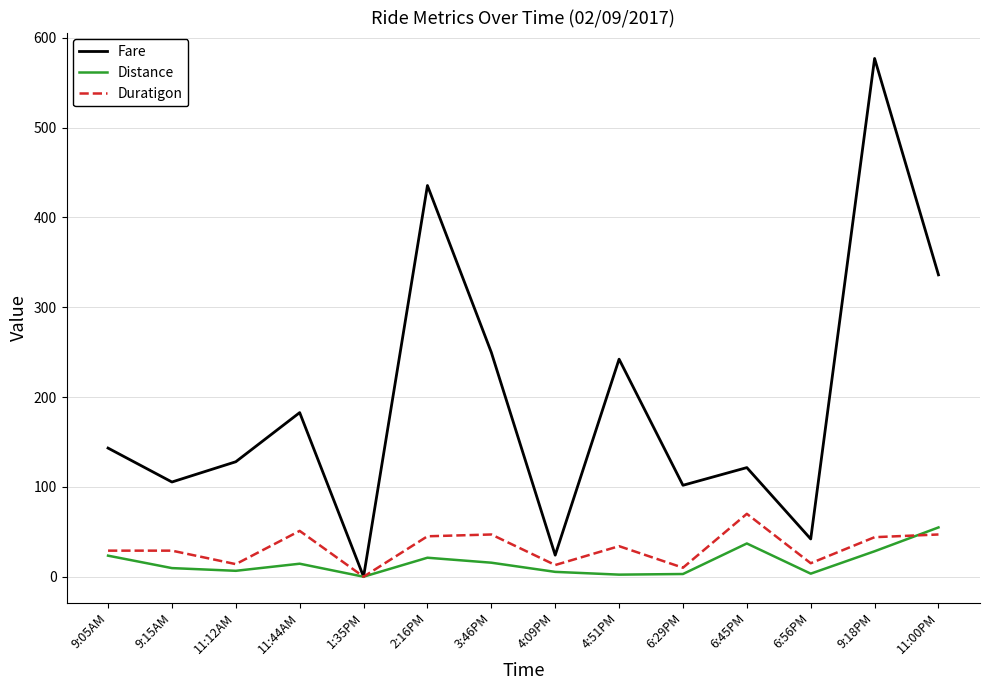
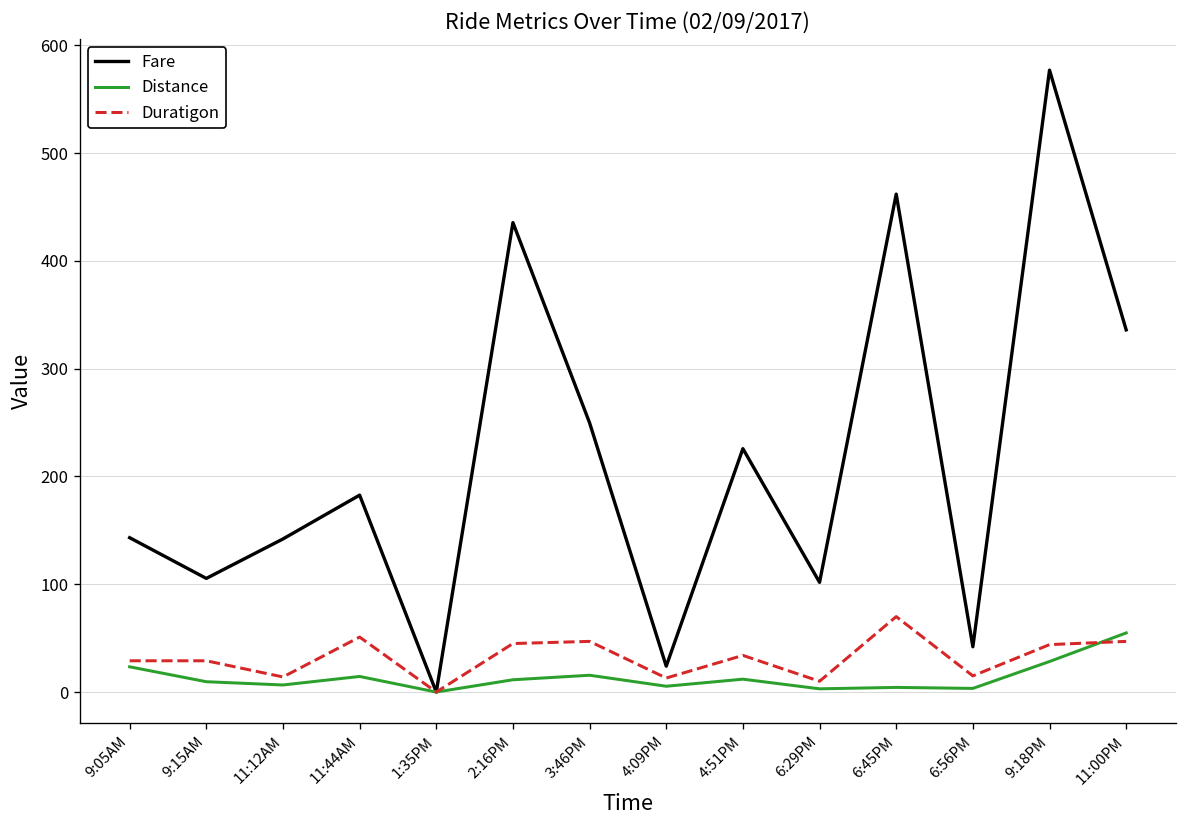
  {
    "Fare": {
      "9:05AM": 140,
      "9:15AM": 110,
-     "11:12AM": 130,
+     "11:12AM": 140,
      "11:44AM": 180,
      "2:16PM": 440,
      "3:46PM": 250,
      "4:09PM": 20,
-     "4:51PM": 240,
+     "4:51PM": 230,
      "6:29PM": 100,
-     "6:45PM": 120,
+     "6:45PM": 460,
      "6:56PM": 40,
      "9:18PM": 580,
      "11:00PM": 340
    },
    "Distance": {
      "9:05AM": 20,
      "9:15AM": 10,
      "11:12AM": 10,
      "11:44AM": 10,
-     "2:16PM": 20,
+     "2:16PM": 10,
      "3:46PM": 20,
      "4:09PM": 10,
-     "4:51PM": 0,
+     "4:51PM": 10,
      "6:29PM": 0,
-     "6:45PM": 40,
+     "6:45PM": 0,
      "6:56PM": 0,
      "9:18PM": 30,
      "11:00PM": 50
    },
    "Duratigon": {
      "9:05AM": 30,
      "9:15AM": 30,
      "11:12AM": 10,
      "11:44AM": 50,
      "2:16PM": 50,
      "3:46PM": 50,
      "4:09PM": 10,
      "4:51PM": 30,
      "6:29PM": 10,
      "6:45PM": 70,
      "6:56PM": 20,
      "9:18PM": 40,
      "11:00PM": 50
    }
  }
